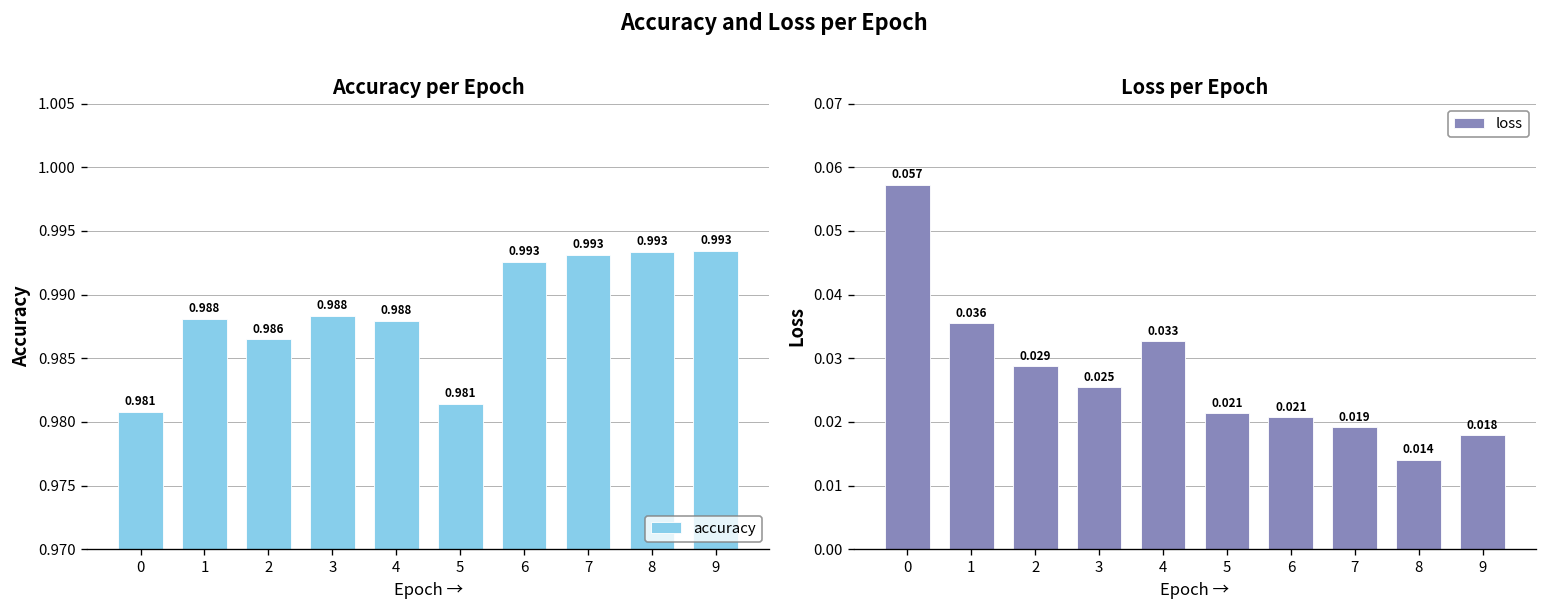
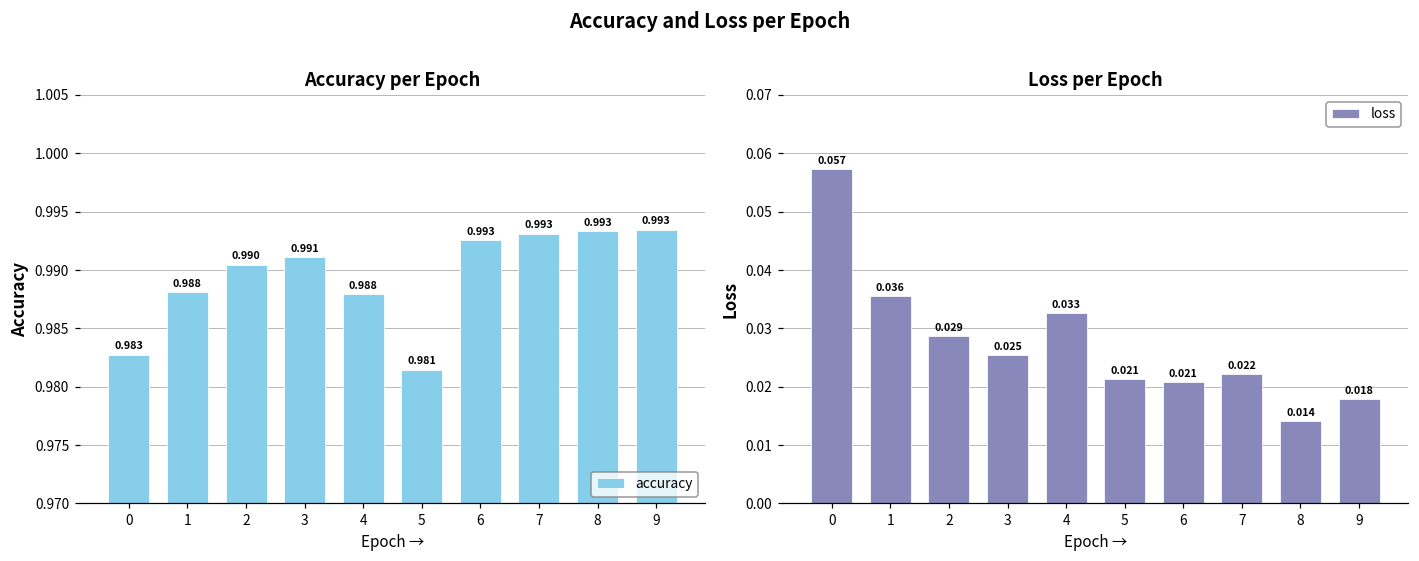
  {
    "Accuracy per Epoch": {
-     "0": 0.981,
+     "0": 0.983,
      "1": 0.988,
-     "2": 0.986,
-     "3": 0.988,
+     "2": 0.990,
+     "3": 0.991,
      "4": 0.988,
      "5": 0.981,
      "6": 0.993,
      "7": 0.993,
      "8": 0.993,
      "9": 0.993
    },
    "Loss per Epoch": {
      "0": 0.057,
      "1": 0.036,
      "2": 0.029,
      "3": 0.025,
      "4": 0.033,
      "5": 0.021,
      "6": 0.021,
-     "7": 0.019,
+     "7": 0.022,
      "8": 0.014,
      "9": 0.018
    }
  }
